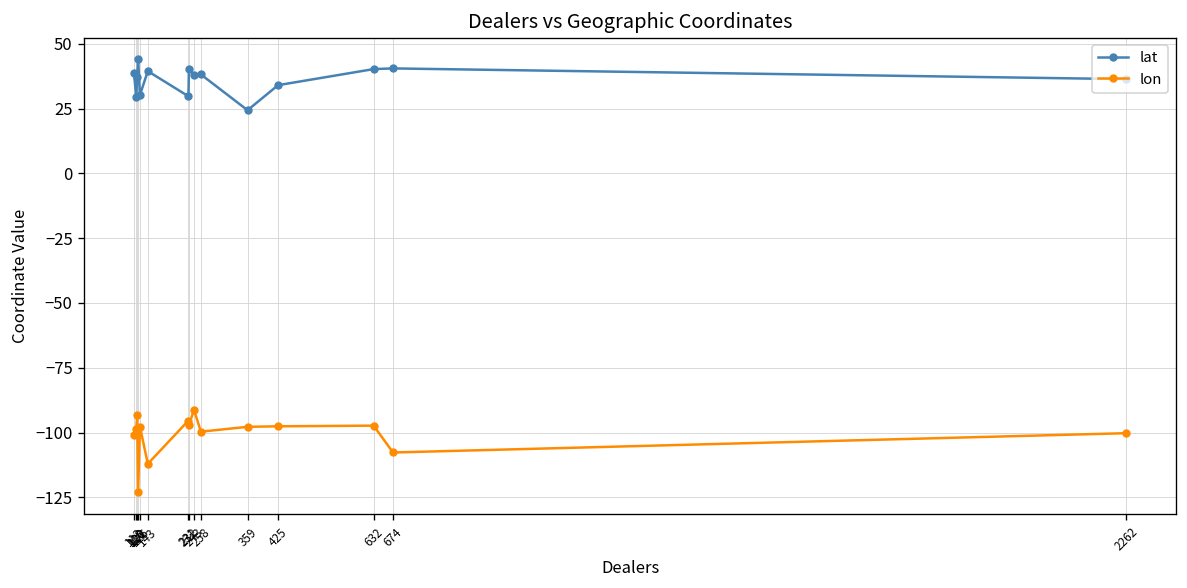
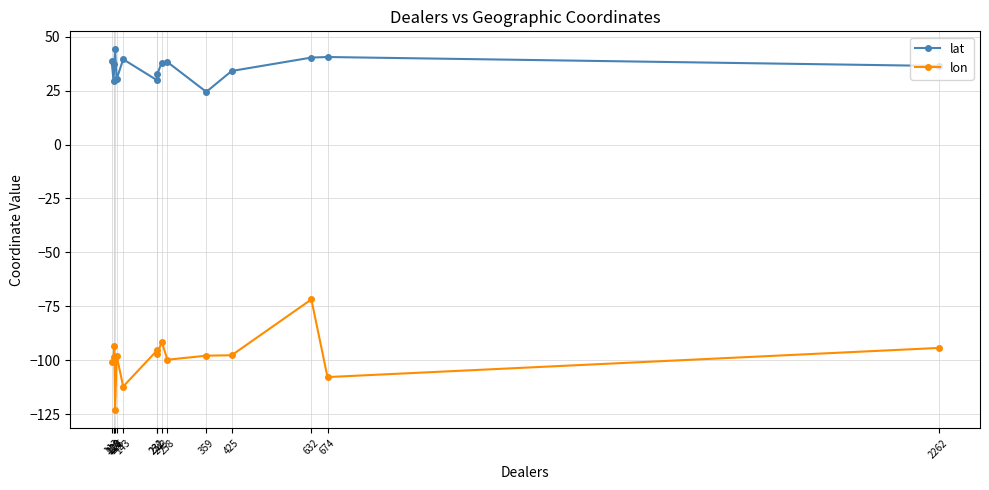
  {
    "lat": {
      "113": 39,
      "118": 29,
      "120": 37,
      "122": 44,
      "126": 30,
      "143": 39,
      "231": 30,
-     "232": 40,
+     "232": 33,
      "243": 38,
      "258": 38,
      "359": 24,
      "425": 34,
      "632": 40,
      "674": 41
    },
    "lon": {
      "113": -101,
      "118": -98,
      "120": -93,
      "122": -123,
      "126": -98,
      "143": -112,
      "231": -95,
      "232": -97,
      "243": -91,
      "258": -100,
      "359": -98,
      "425": -98,
-     "632": -97,
+     "632": -72,
      "674": -108,
-     "2262": -100
+     "2262": -94
    }
  }
